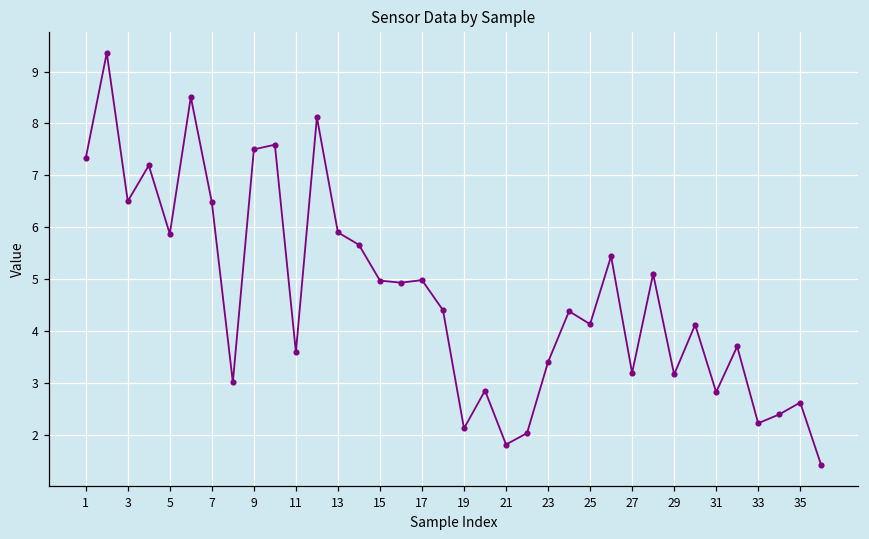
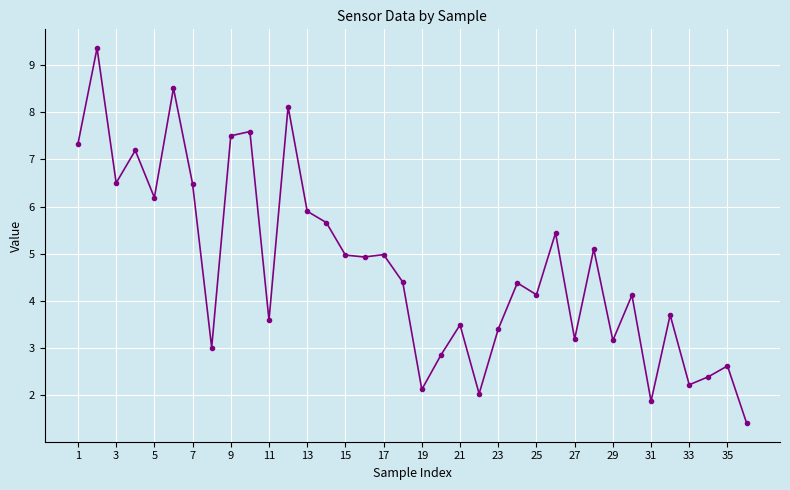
  {
    "1": 7.3,
    "3": 6.5,
-   "5": 5.9,
+   "5": 6.2,
    "7": 6.5,
    "9": 7.5,
    "11": 3.6,
    "13": 5.9,
    "15": 5.0,
    "17": 5.0,
    "19": 2.1,
-   "21": 1.8,
+   "21": 3.5,
    "23": 3.4,
    "25": 4.1,
    "27": 3.2,
    "29": 3.2,
-   "31": 2.8,
+   "31": 1.9,
    "33": 2.2,
    "35": 2.6
  }
